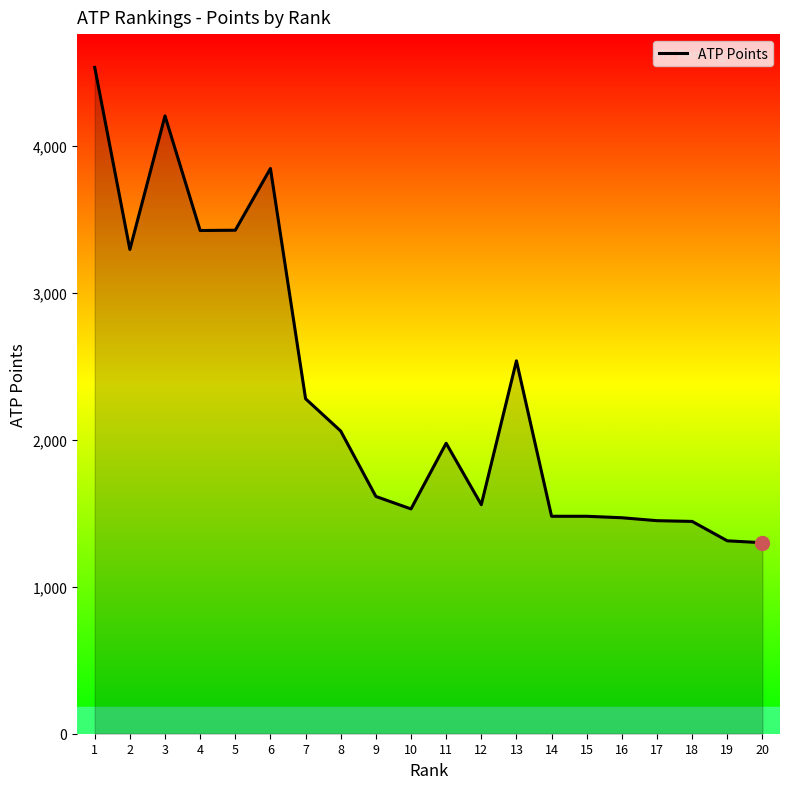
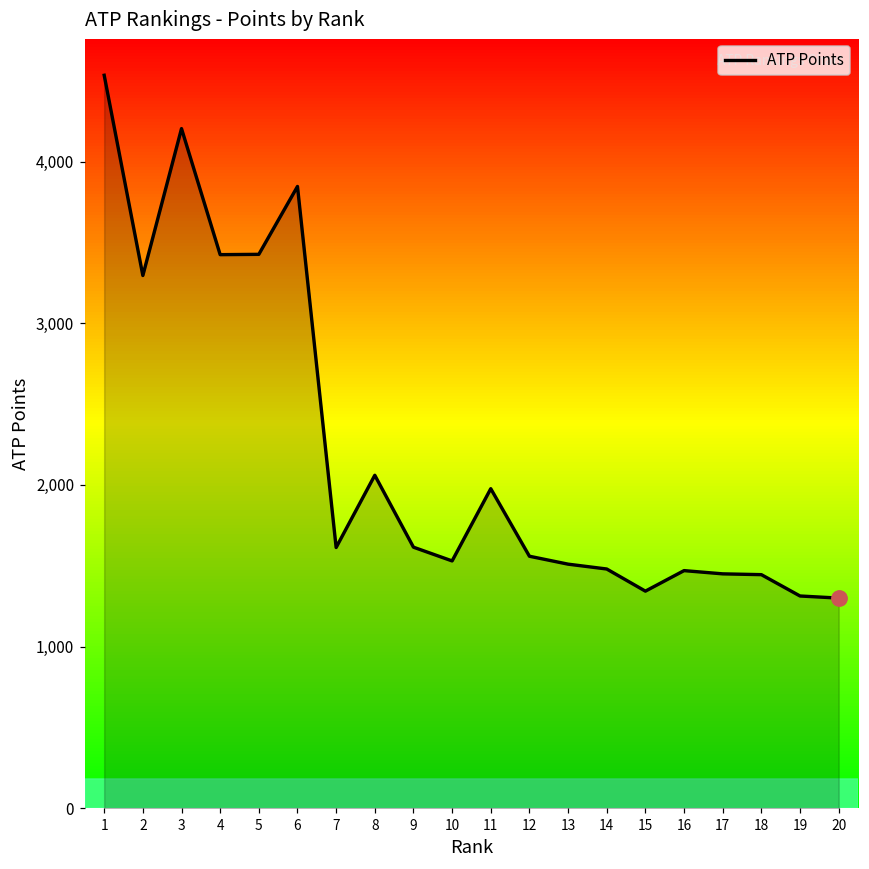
  {
    "ATP Points": {
      "1": "4,540",
      "2": "3,300",
      "3": "4,210",
      "4": "3,430",
      "5": "3,430",
      "6": "3,850",
-     "7": "2,280",
+     "7": "1,610",
      "8": "2,060",
      "9": "1,620",
      "10": "1,530",
      "11": "1,980",
      "12": "1,560",
-     "13": "2,540",
+     "13": "1,510",
      "14": "1,480",
-     "15": "1,480",
+     "15": "1,340",
      "16": "1,470",
      "17": "1,450",
      "18": "1,450",
      "19": "1,310"
    }
  }
